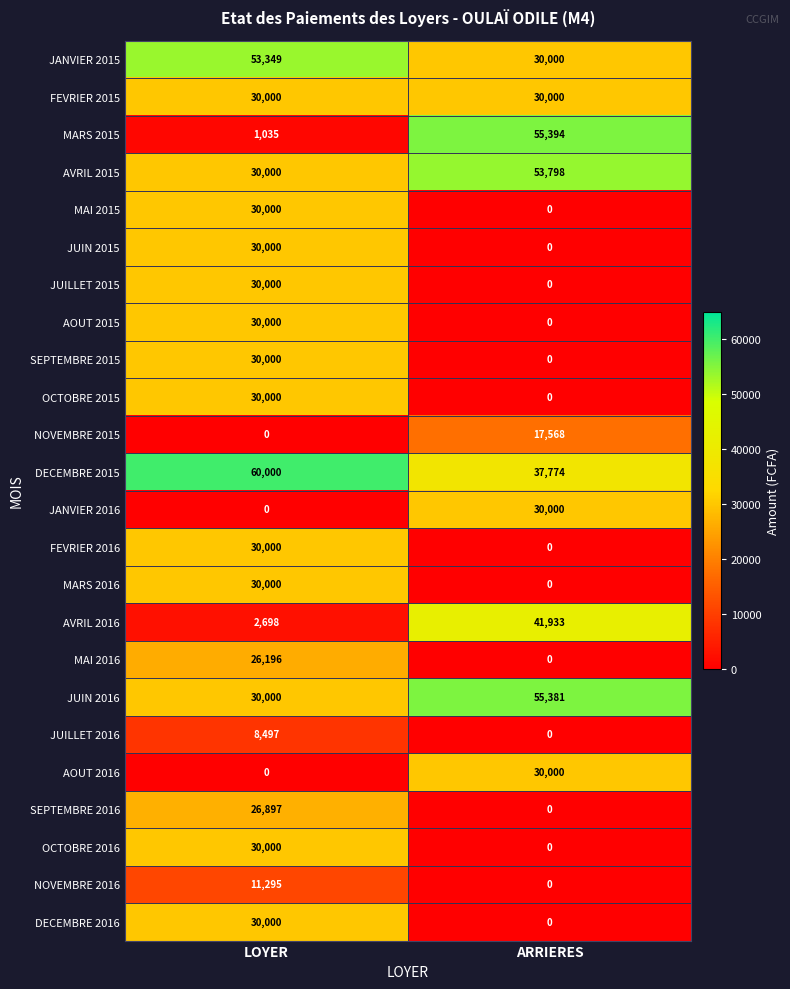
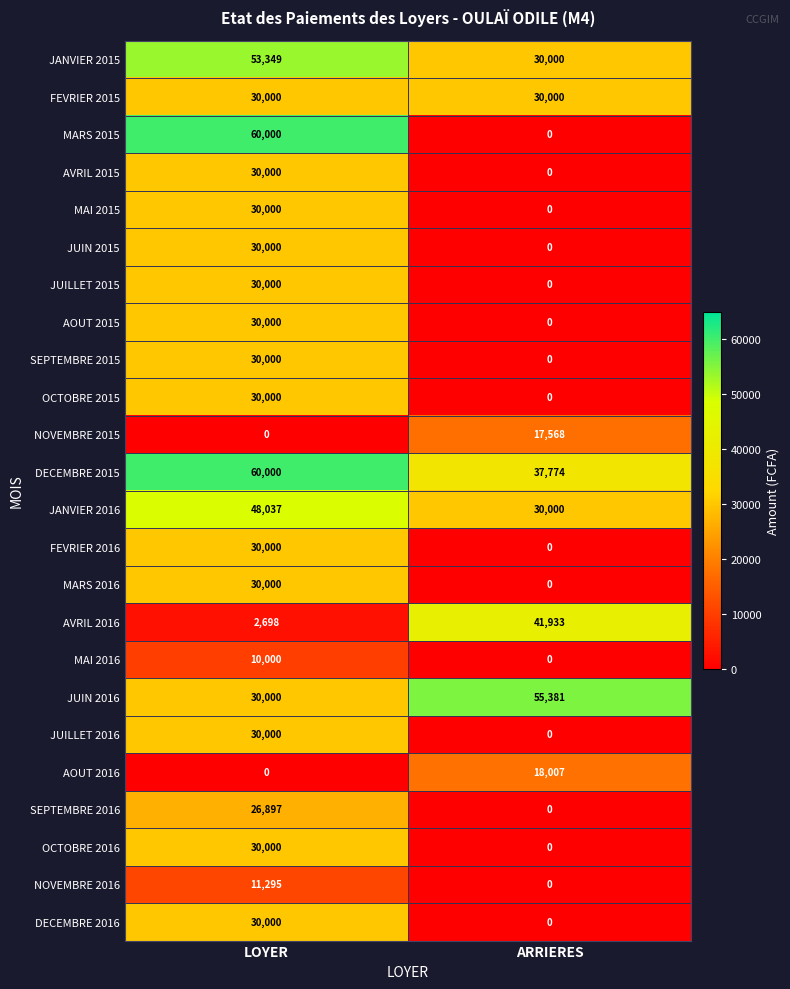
  {
    "JANVIER 2015": {
      "LOYER": "53,349",
      "ARRIERES": "30,000"
    },
    "FEVRIER 2015": {
      "LOYER": "30,000",
      "ARRIERES": "30,000"
    },
    "MARS 2015": {
-     "LOYER": "1,035",
-     "ARRIERES": "55,394"
+     "LOYER": "60,000",
+     "ARRIERES": "0"
    },
    "AVRIL 2015": {
      "LOYER": "30,000",
-     "ARRIERES": "53,798"
+     "ARRIERES": "0"
    },
    "MAI 2015": {
      "LOYER": "30,000",
      "ARRIERES": "0"
    },
    "JUIN 2015": {
      "LOYER": "30,000",
      "ARRIERES": "0"
    },
    "JUILLET 2015": {
      "LOYER": "30,000",
      "ARRIERES": "0"
    },
    "AOUT 2015": {
      "LOYER": "30,000",
      "ARRIERES": "0"
    },
    "SEPTEMBRE 2015": {
      "LOYER": "30,000",
      "ARRIERES": "0"
    },
    "OCTOBRE 2015": {
      "LOYER": "30,000",
      "ARRIERES": "0"
    },
    "NOVEMBRE 2015": {
      "LOYER": "0",
      "ARRIERES": "17,568"
    },
    "DECEMBRE 2015": {
      "LOYER": "60,000",
      "ARRIERES": "37,774"
    },
    "JANVIER 2016": {
-     "LOYER": "0",
+     "LOYER": "48,037",
      "ARRIERES": "30,000"
    },
    "FEVRIER 2016": {
      "LOYER": "30,000",
      "ARRIERES": "0"
    },
    "MARS 2016": {
      "LOYER": "30,000",
      "ARRIERES": "0"
    },
    "AVRIL 2016": {
      "LOYER": "2,698",
      "ARRIERES": "41,933"
    },
    "MAI 2016": {
-     "LOYER": "26,196",
+     "LOYER": "10,000",
      "ARRIERES": "0"
    },
    "JUIN 2016": {
      "LOYER": "30,000",
      "ARRIERES": "55,381"
    },
    "JUILLET 2016": {
-     "LOYER": "8,497",
+     "LOYER": "30,000",
      "ARRIERES": "0"
    },
    "AOUT 2016": {
      "LOYER": "0",
-     "ARRIERES": "30,000"
+     "ARRIERES": "18,007"
    },
    "SEPTEMBRE 2016": {
      "LOYER": "26,897",
      "ARRIERES": "0"
    },
    "OCTOBRE 2016": {
      "LOYER": "30,000",
      "ARRIERES": "0"
    },
    "NOVEMBRE 2016": {
      "LOYER": "11,295",
      "ARRIERES": "0"
    },
    "DECEMBRE 2016": {
      "LOYER": "30,000",
      "ARRIERES": "0"
    }
  }
